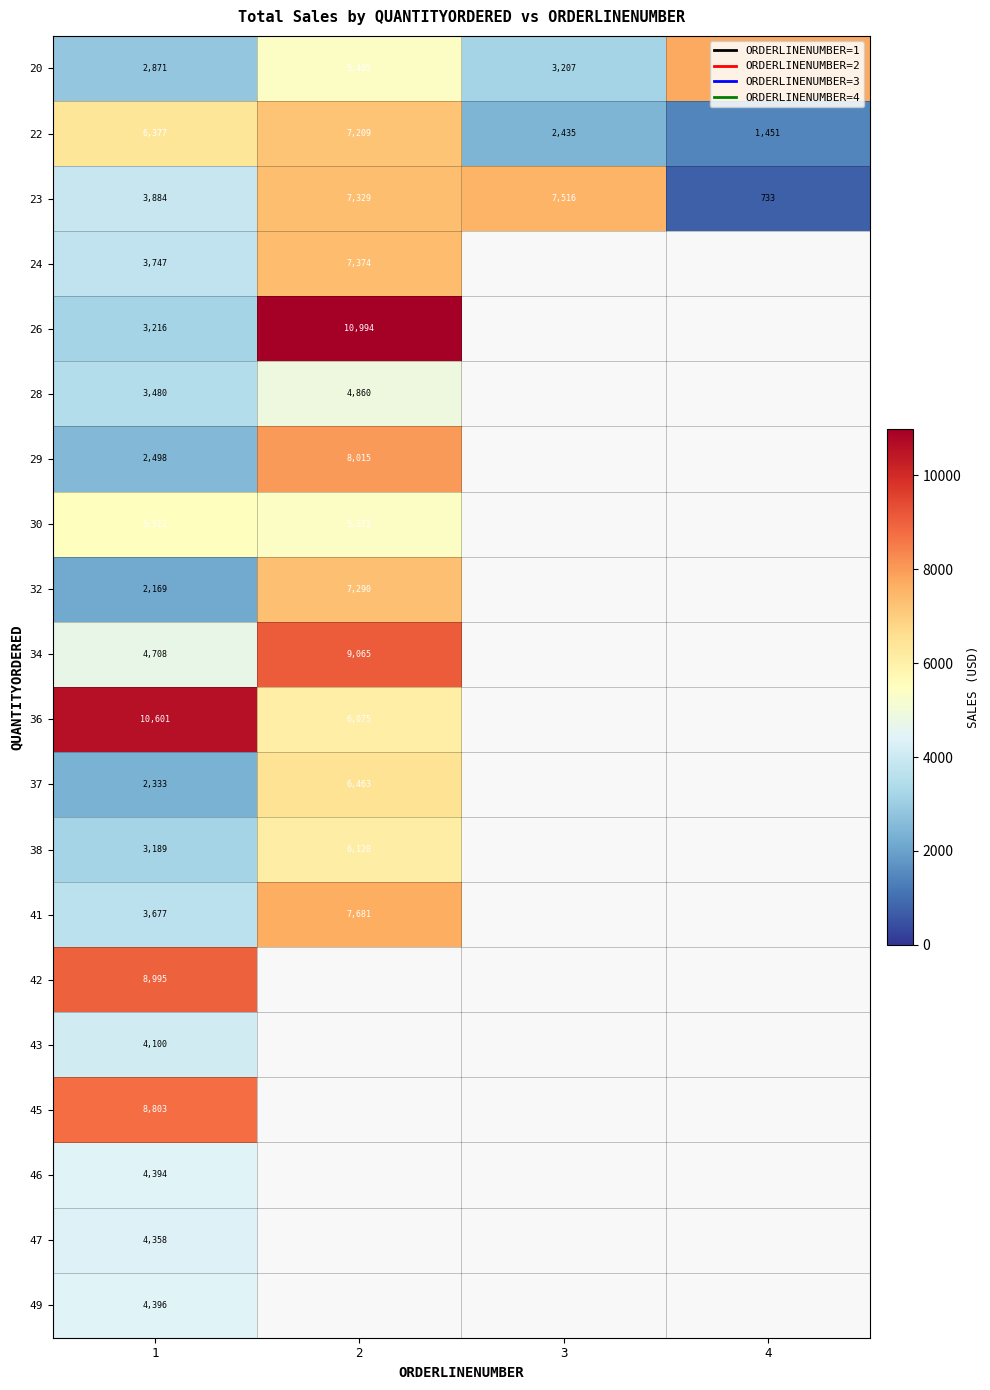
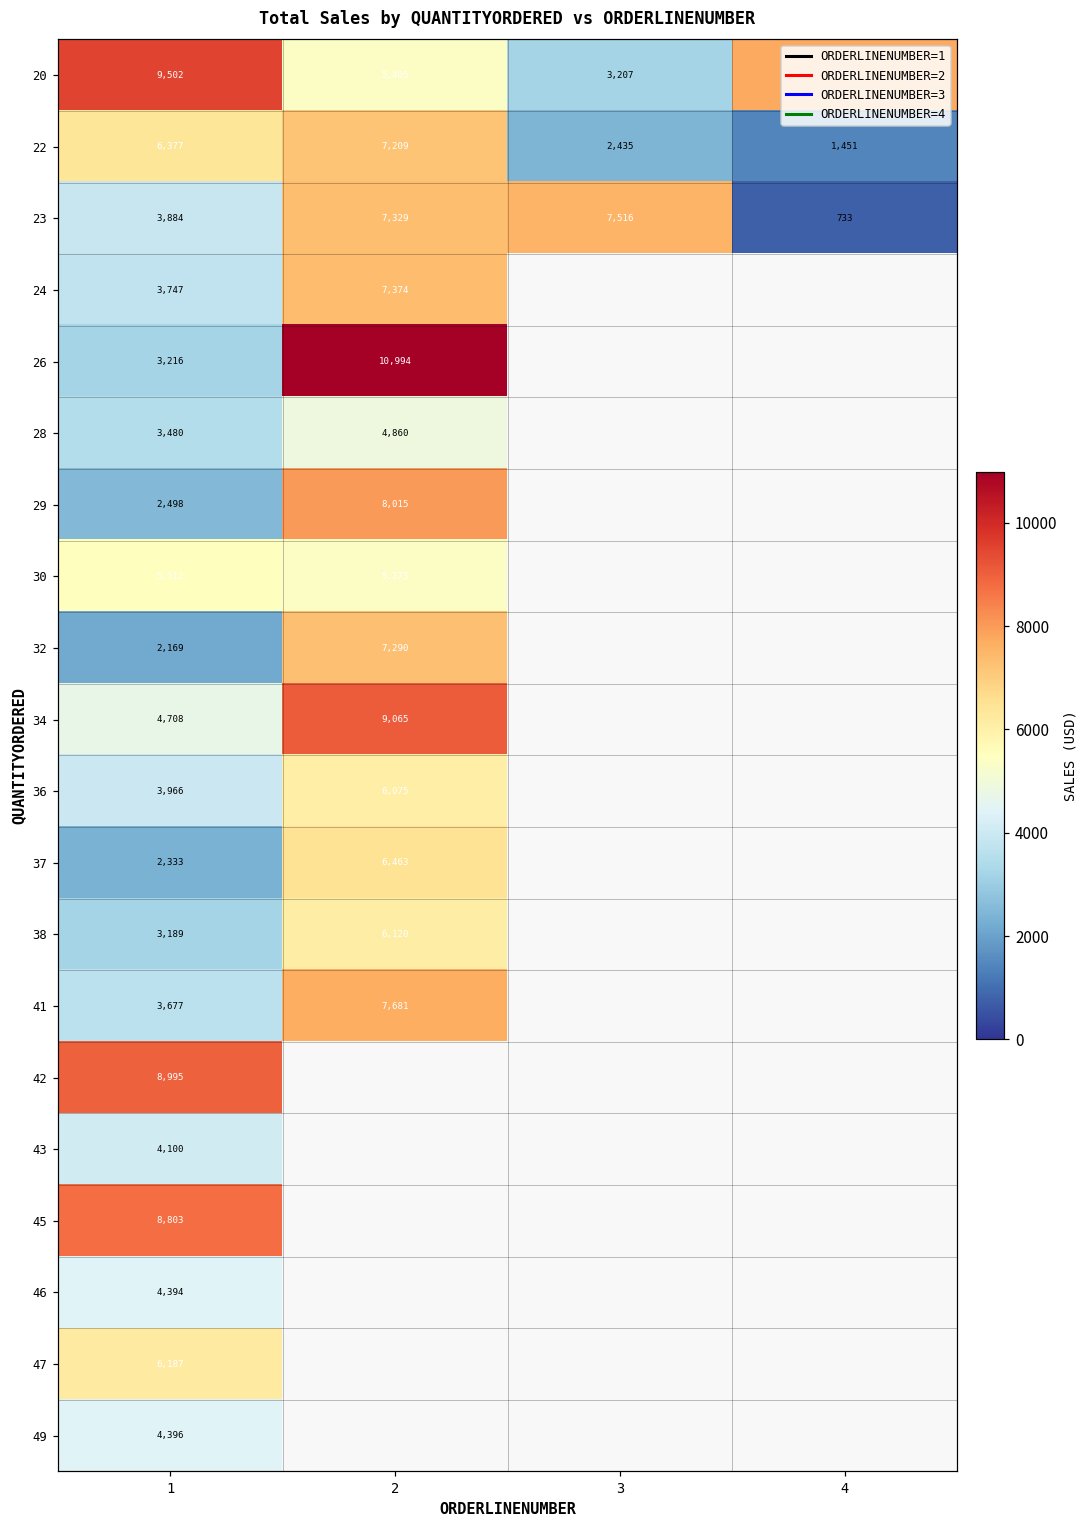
  {
    "20": {
-     "1": "2,871",
+     "1": "9,502",
      "2": "5,405",
      "3": "3,207"
    },
    "22": {
      "1": "6,377",
      "2": "7,209",
      "3": "2,435",
      "4": "1,451"
    },
    "23": {
      "1": "3,884",
      "2": "7,329",
      "3": "7,516",
      "4": "733"
    },
    "24": {
      "1": "3,747",
      "2": "7,374"
    },
    "26": {
      "1": "3,216",
      "2": "10,994"
    },
    "28": {
      "1": "3,480",
      "2": "4,860"
    },
    "29": {
      "1": "2,498",
      "2": "8,015"
    },
    "30": {
      "1": "5,512",
      "2": "5,373"
    },
    "32": {
      "1": "2,169",
      "2": "7,290"
    },
    "34": {
      "1": "4,708",
      "2": "9,065"
    },
    "36": {
-     "1": "10,601",
+     "1": "3,966",
      "2": "6,075"
    },
    "37": {
      "1": "2,333",
      "2": "6,463"
    },
    "38": {
      "1": "3,189",
      "2": "6,120"
    },
    "41": {
      "1": "3,677",
      "2": "7,681"
    },
    "42": {
      "1": "8,995"
    },
    "43": {
      "1": "4,100"
    },
    "45": {
      "1": "8,803"
    },
    "46": {
      "1": "4,394"
    },
    "47": {
-     "1": "4,358"
+     "1": "6,187"
    },
    "49": {
      "1": "4,396"
    }
  }
